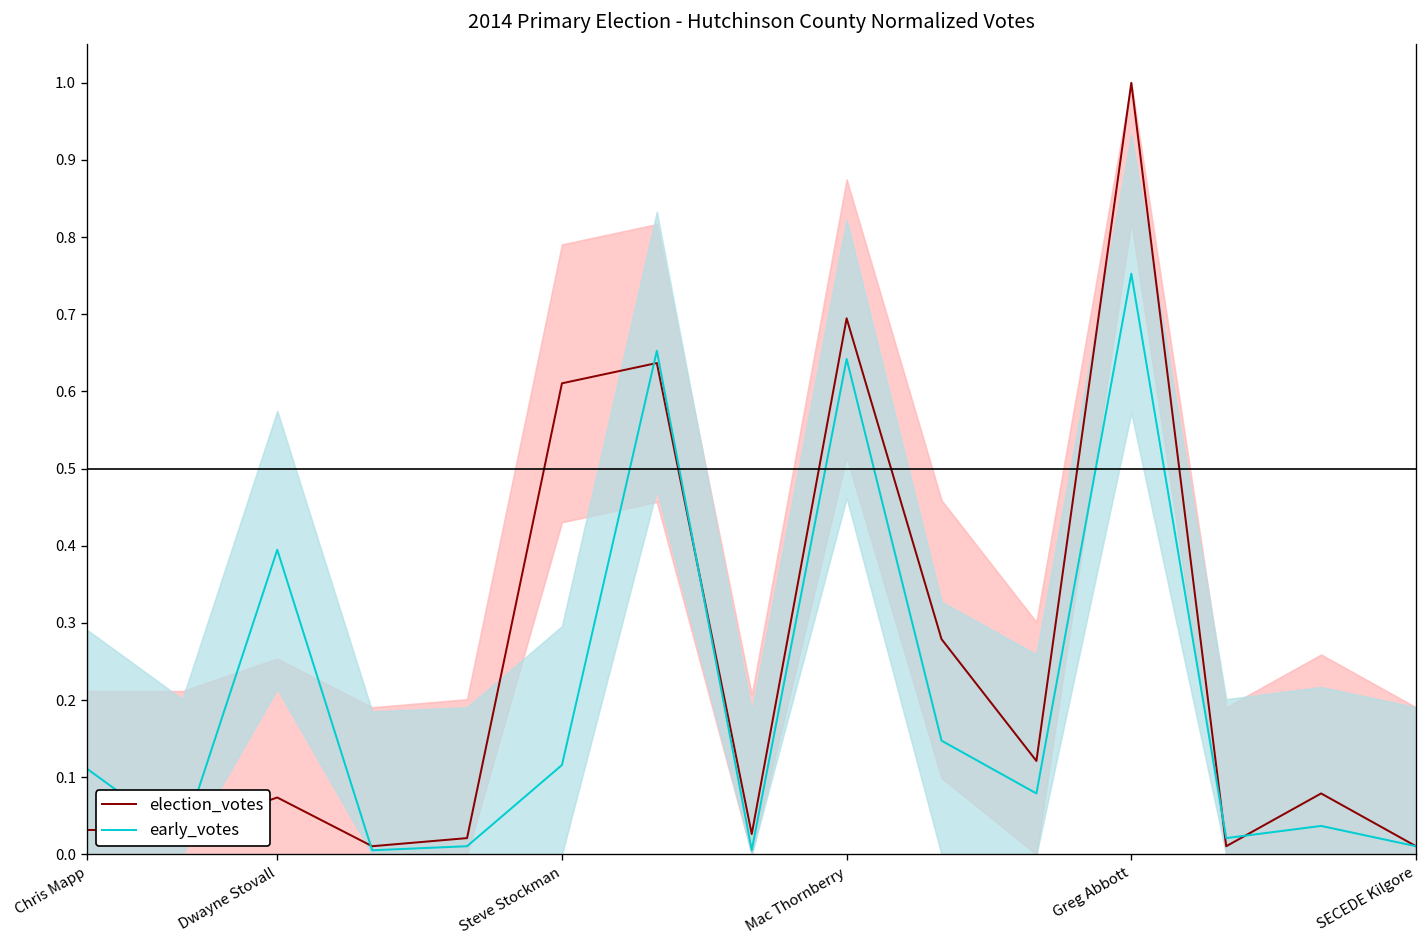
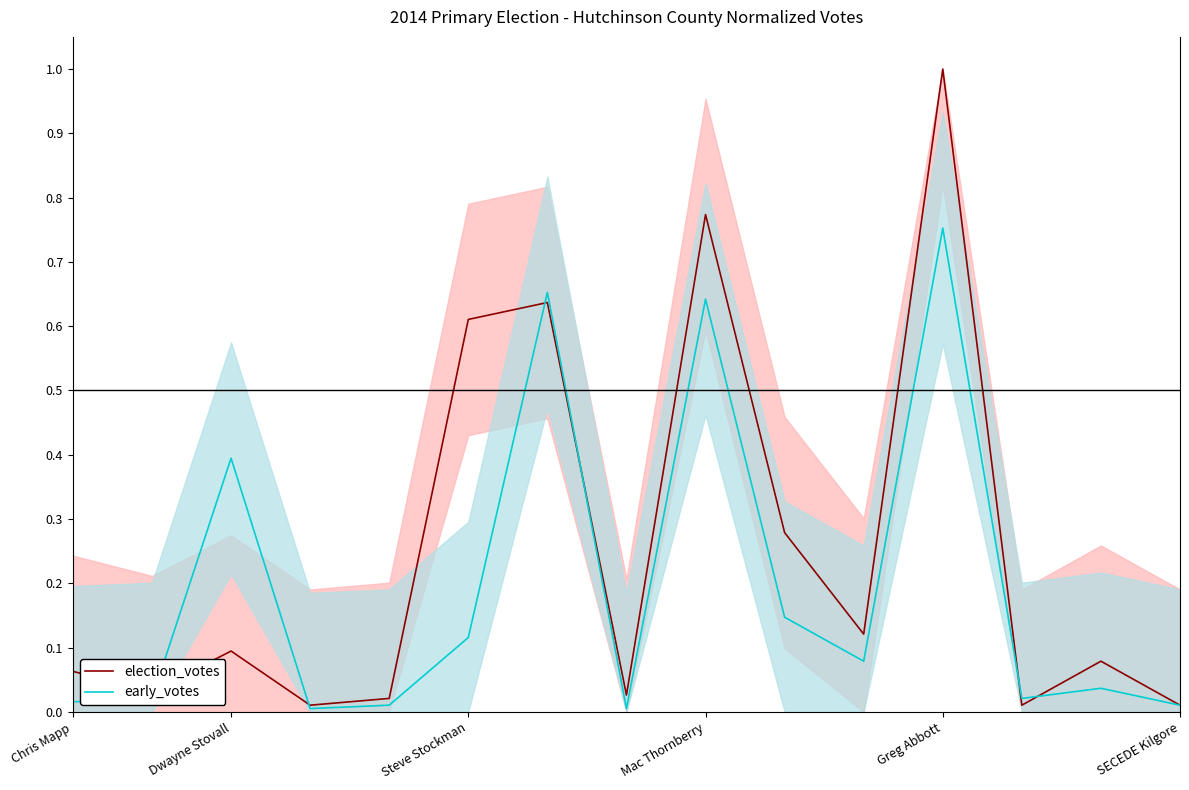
  {
    "election_votes": {
-     "Chris Mapp": 0.03,
-     "Dwayne Stovall": 0.07,
+     "Chris Mapp": 0.06,
+     "Dwayne Stovall": 0.09,
      "Steve Stockman": 0.61,
-     "Mac Thornberry": 0.69
+     "Mac Thornberry": 0.77
    },
    "early_votes": {
-     "Chris Mapp": 0.11,
+     "Chris Mapp": 0.02,
      "Dwayne Stovall": 0.39,
      "Steve Stockman": 0.12,
      "Mac Thornberry": 0.64,
      "Greg Abbott": 0.75
    }
  }
